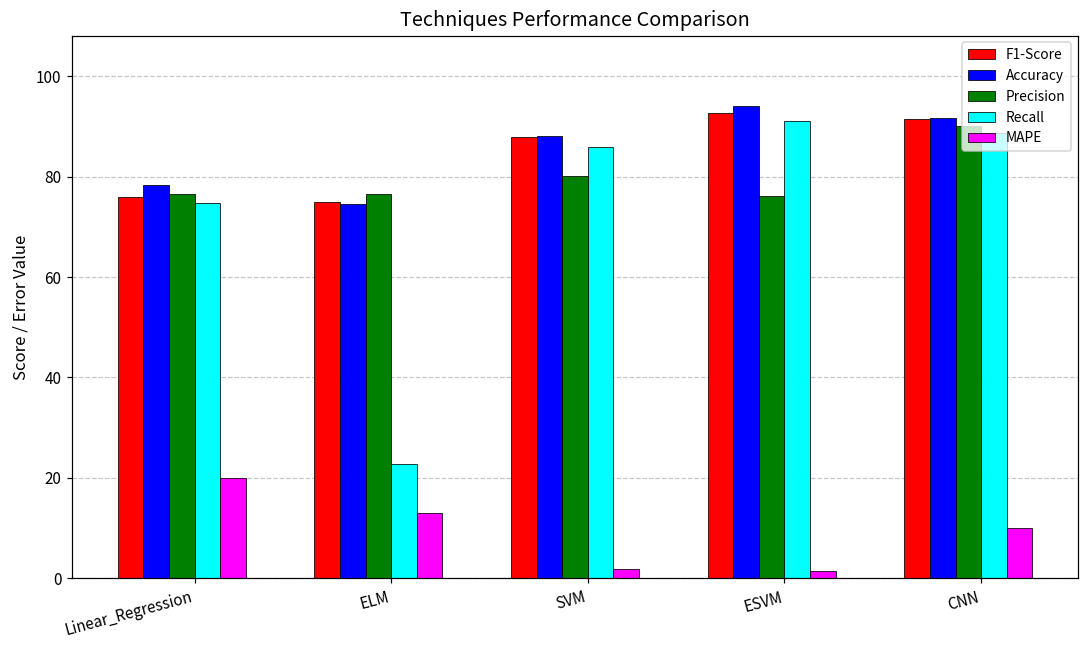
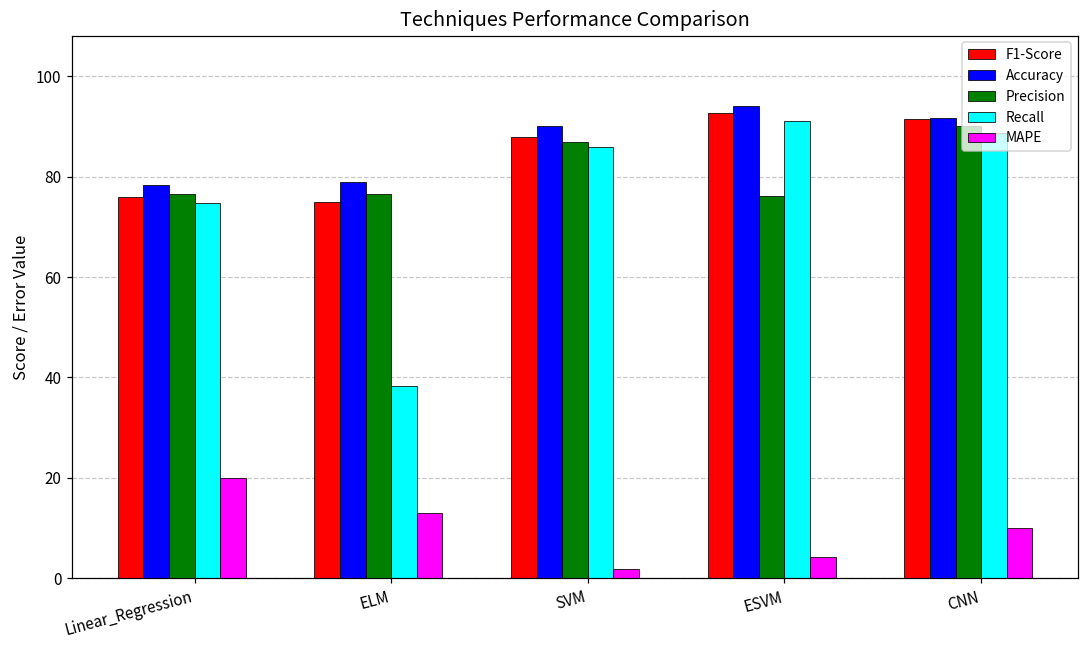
  {
    "F1-Score": {
      "Linear_Regression": 76,
      "ELM": 75,
      "SVM": 88,
      "ESVM": 93,
      "CNN": 91
    },
    "Accuracy": {
      "Linear_Regression": 78,
-     "ELM": 75,
-     "SVM": 88,
+     "ELM": 79,
+     "SVM": 90,
      "ESVM": 94,
      "CNN": 92
    },
    "Precision": {
      "Linear_Regression": 77,
      "ELM": 76,
-     "SVM": 80,
+     "SVM": 87,
      "ESVM": 76
    },
    "Recall": {
      "Linear_Regression": 75,
-     "ELM": 23,
+     "ELM": 38,
      "SVM": 86,
      "ESVM": 91
    },
    "MAPE": {
      "Linear_Regression": 20,
      "ELM": 13,
      "SVM": 2,
-     "ESVM": 1,
+     "ESVM": 4,
      "CNN": 10
    }
  }
